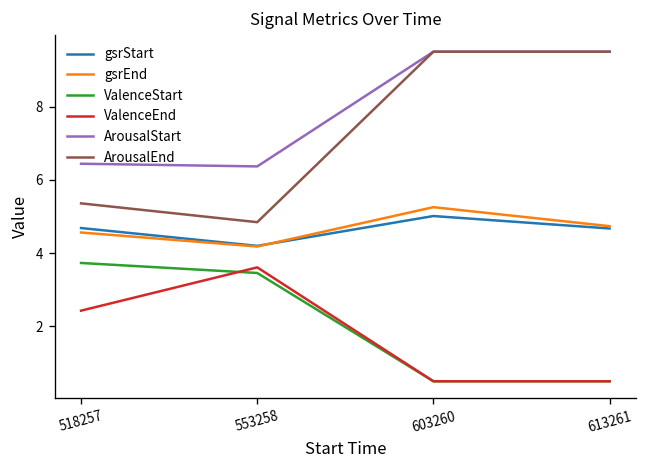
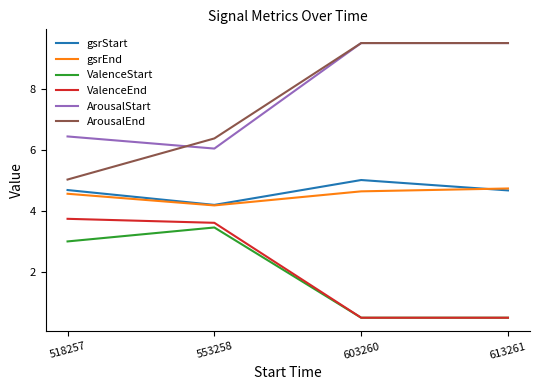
  {
    "gsrStart": {
      "518257": 4.7,
      "603260": 5.0
    },
    "gsrEnd": {
      "518257": 4.6,
-     "603260": 5.3
+     "603260": 4.6
    },
    "ValenceStart": {
-     "518257": 3.7,
+     "518257": 3.0,
      "553258": 3.5
    },
    "ValenceEnd": {
-     "518257": 2.4,
+     "518257": 3.7,
      "553258": 3.6
    },
    "ArousalStart": {
      "518257": 6.4,
-     "553258": 6.4
+     "553258": 6.0
    },
    "ArousalEnd": {
-     "518257": 5.4,
-     "553258": 4.8
+     "518257": 5.0,
+     "553258": 6.4
    }
  }
